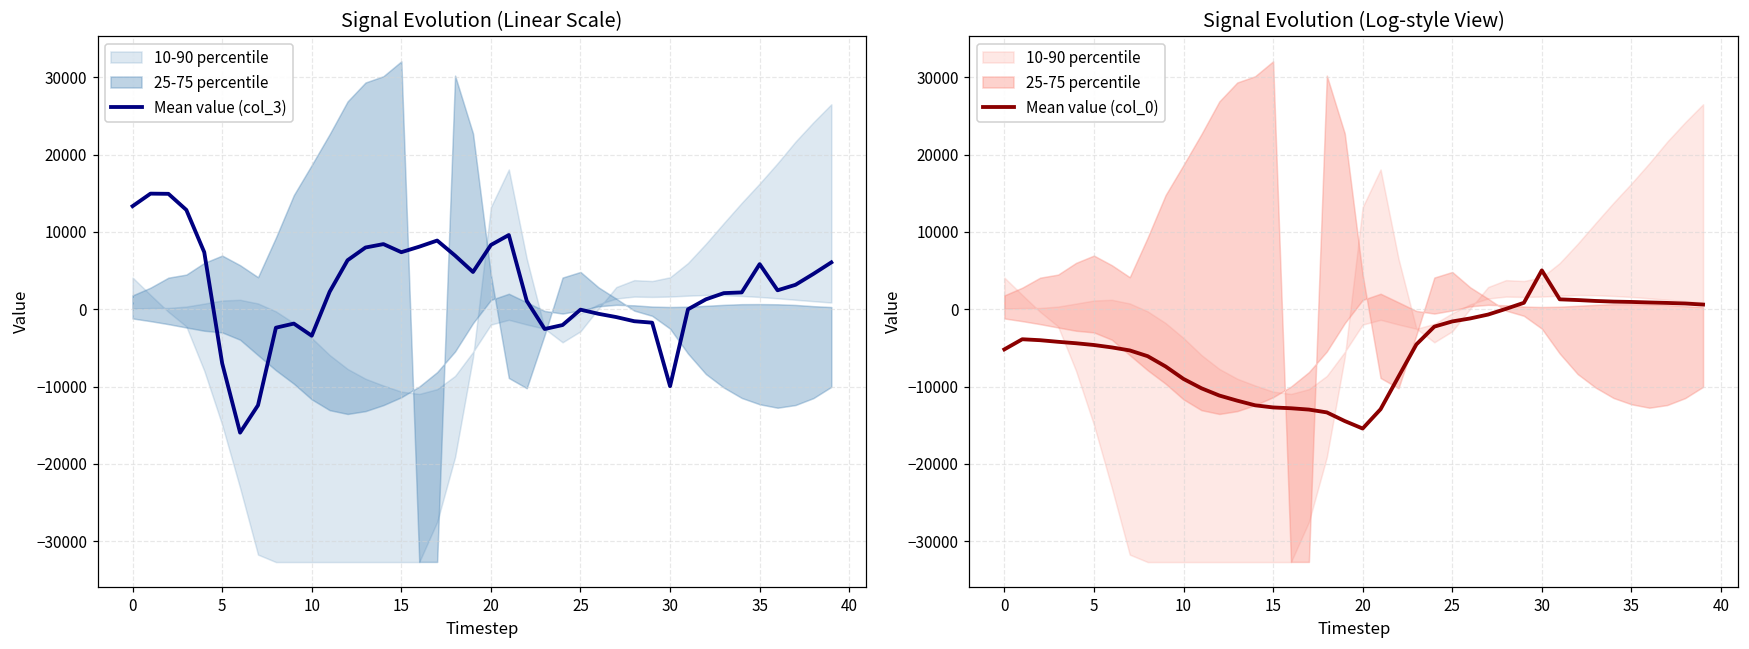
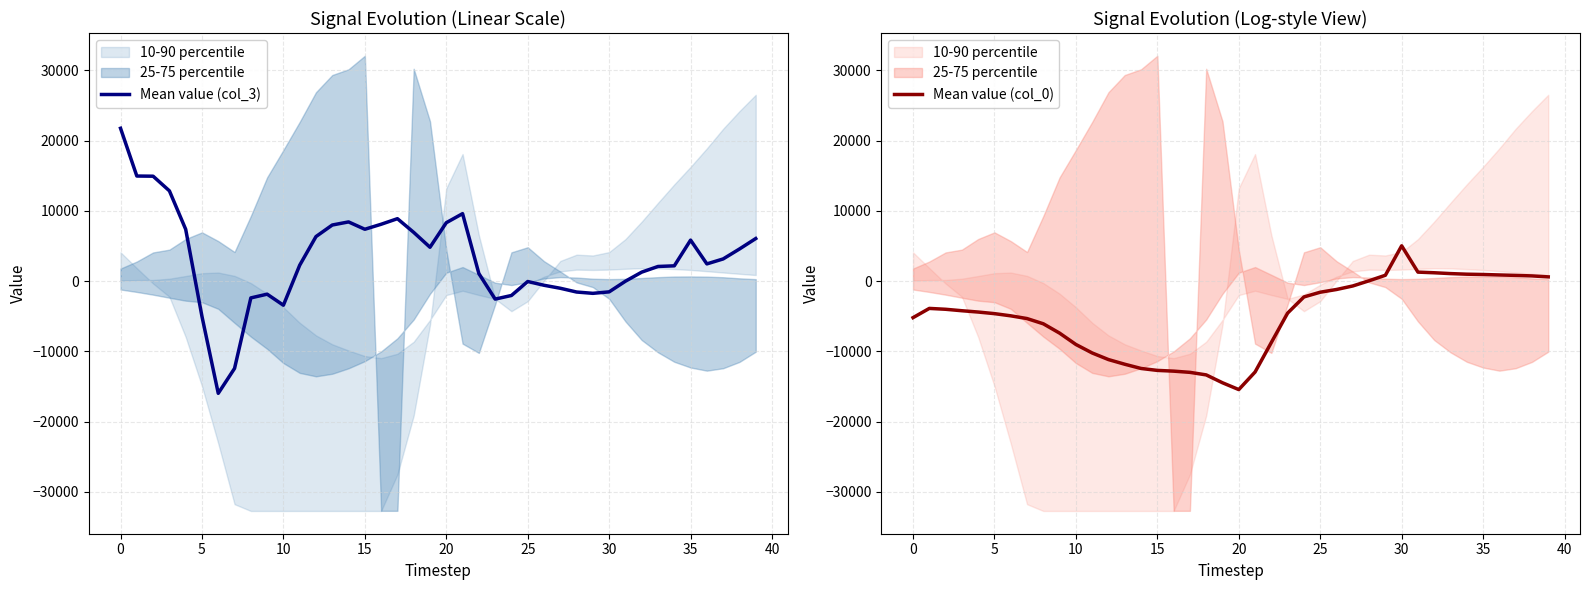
  {
    "Signal Evolution (Linear Scale)": {
      "Mean value (col_3)": {
-       "0": 13000,
-       "5": -7000,
+       "0": 22000,
+       "5": -5000,
        "15": 7000,
        "20": 8000,
        "25": 0,
-       "30": -10000,
+       "30": -2000,
        "35": 6000
      }
    },
    "Signal Evolution (Log-style View)": {
      "Mean value (col_0)": {
        "0": -5000,
        "5": -5000,
        "10": -9000,
        "15": -13000,
        "20": -15000,
        "25": -2000,
        "30": 5000
      }
    }
  }
